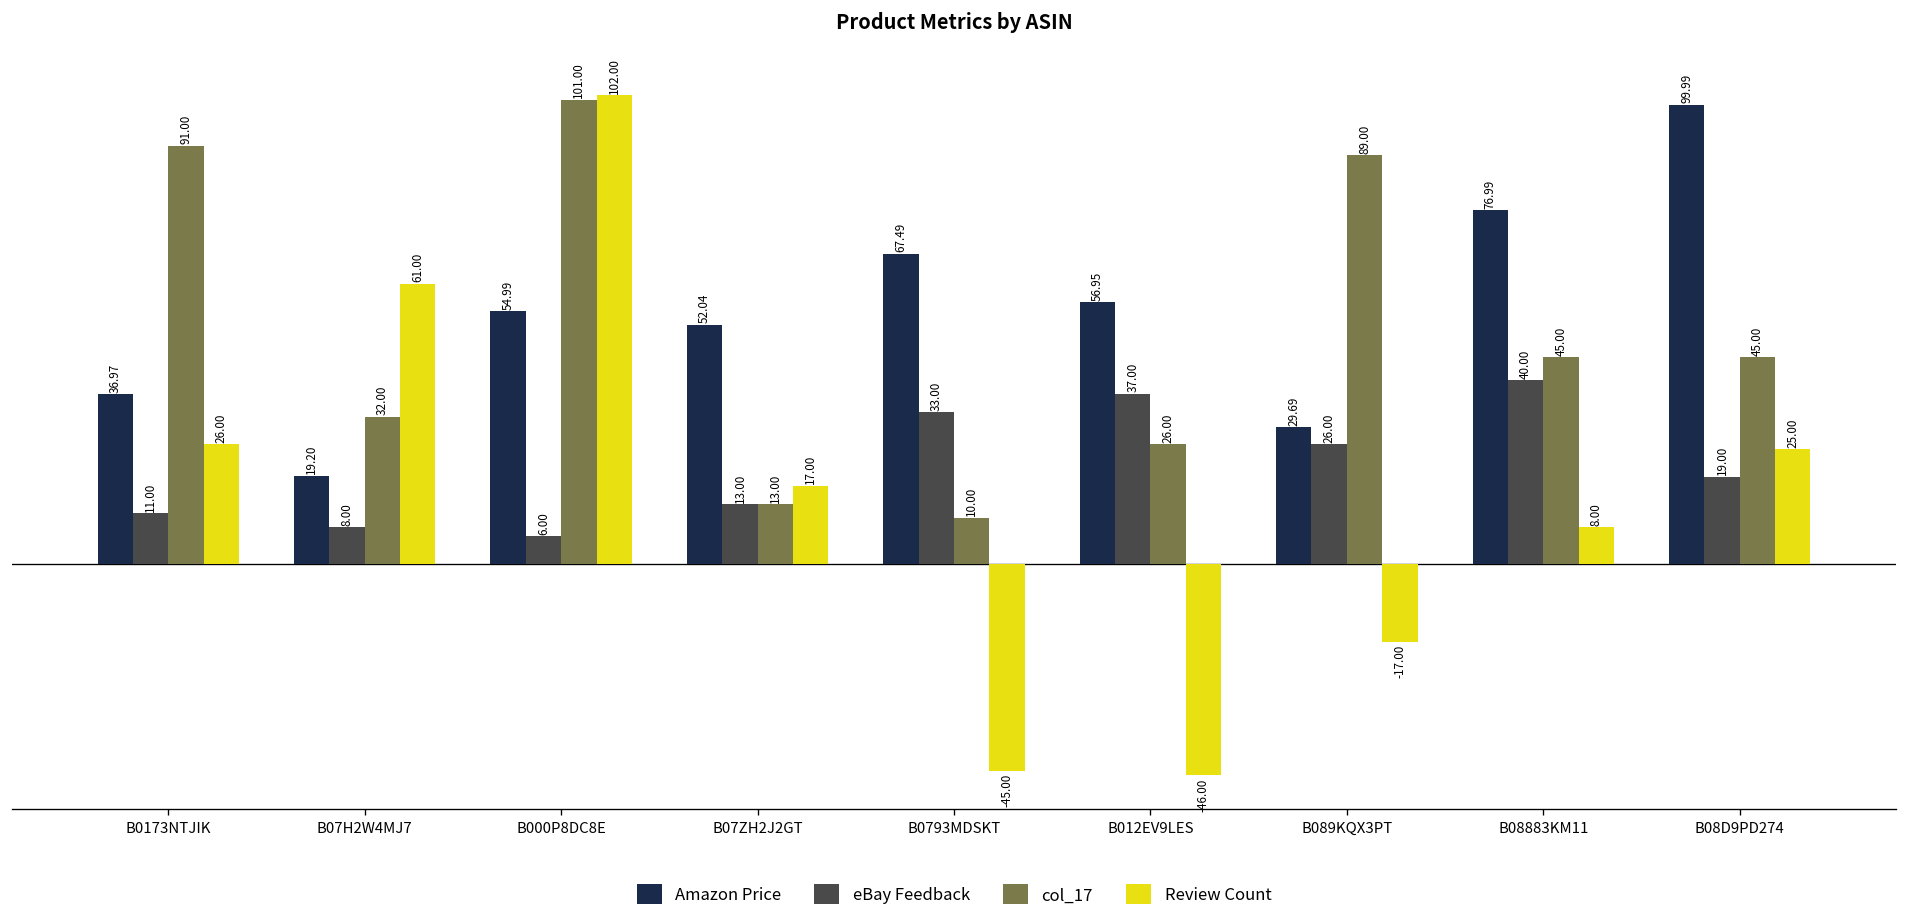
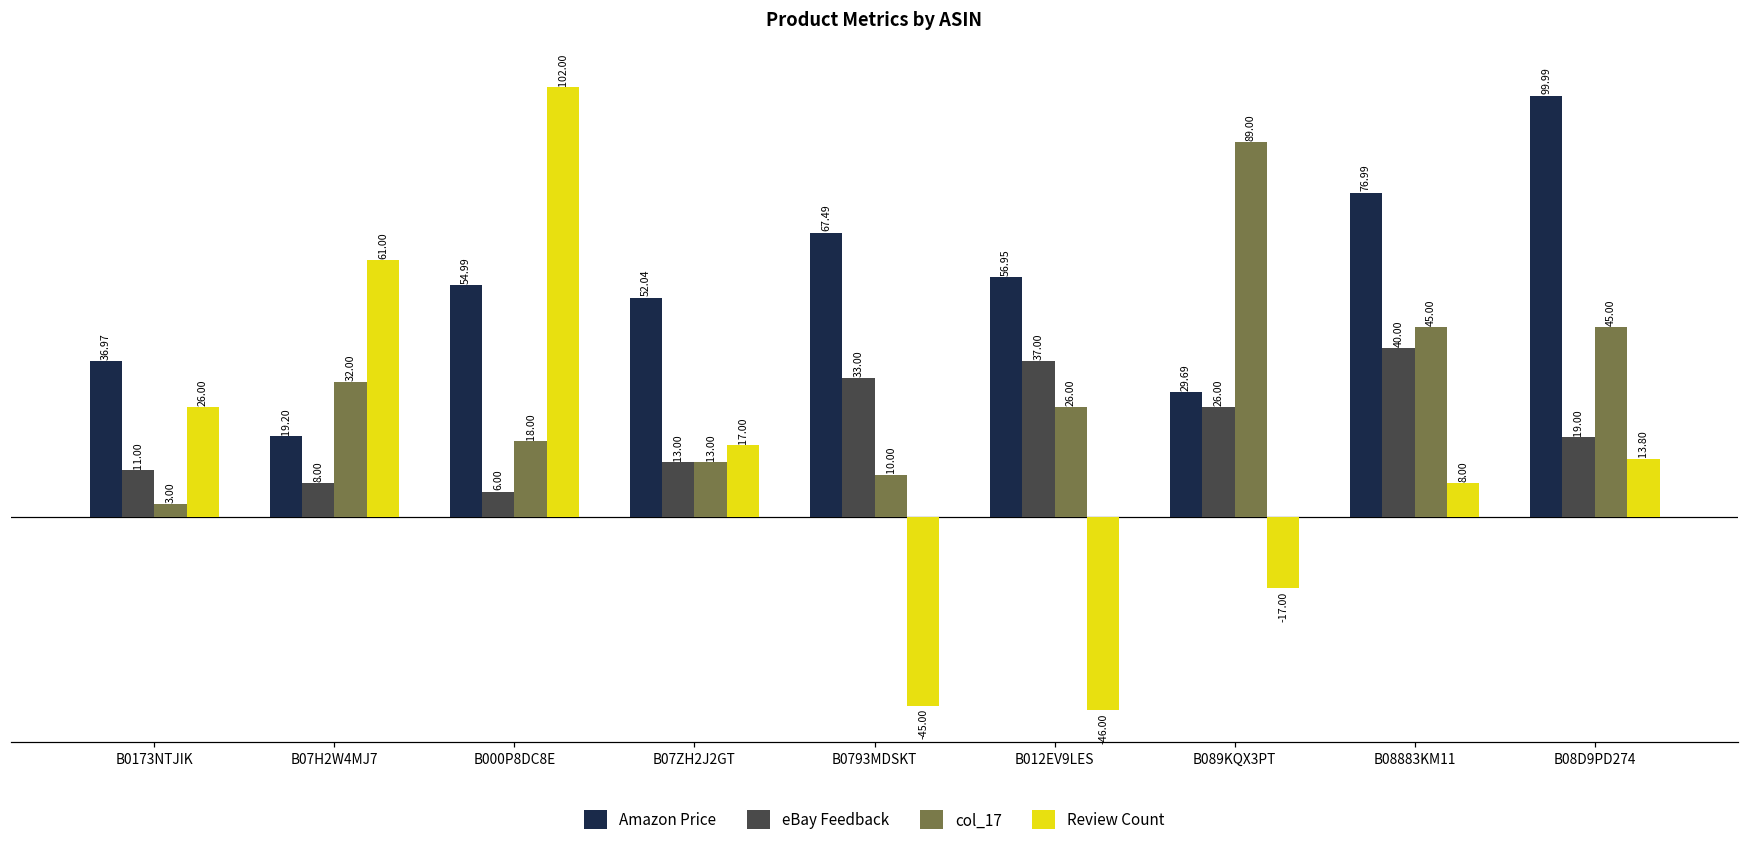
  {
    "col_17": {
-     "B0173NTJIK": 91.00,
+     "B0173NTJIK": 3.00,
      "B07H2W4MJ7": 32.00,
-     "B000P8DC8E": 101.00,
+     "B000P8DC8E": 18.00,
      "B07ZH2J2GT": 13.00,
      "B0793MDSKT": 10.00,
      "B012EV9LES": 26.00,
      "B089KQX3PT": 89.00,
      "B08883KM11": 45.00,
      "B08D9PD274": 45.00
    },
    "Review Count": {
      "B0173NTJIK": 26.00,
      "B07H2W4MJ7": 61.00,
      "B000P8DC8E": 102.00,
      "B07ZH2J2GT": 17.00,
      "B0793MDSKT": -45.00,
      "B012EV9LES": -46.00,
      "B089KQX3PT": -17.00,
      "B08883KM11": 8.00,
-     "B08D9PD274": 25.00
+     "B08D9PD274": 13.80
    }
  }
